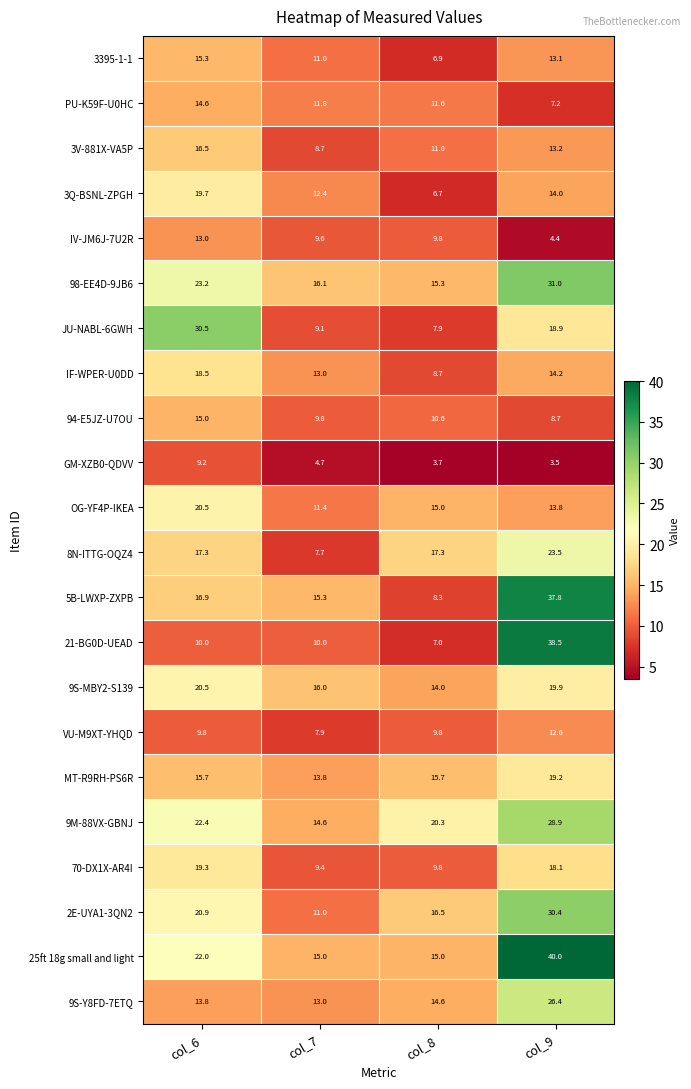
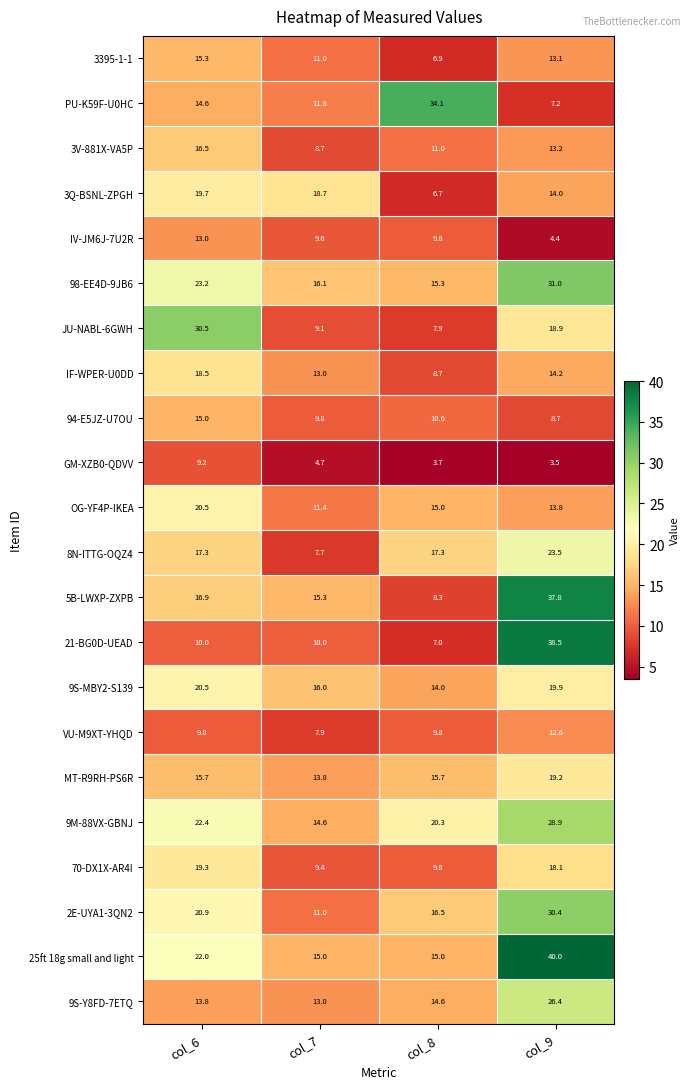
  {
    "3395-1-1": {
      "col_6": 15.3,
      "col_7": 11.0,
      "col_8": 6.9,
      "col_9": 13.1
    },
    "PU-K59F-U0HC": {
      "col_6": 14.6,
      "col_7": 11.8,
-     "col_8": 11.6,
+     "col_8": 34.1,
      "col_9": 7.2
    },
    "3V-881X-VA5P": {
      "col_6": 16.5,
      "col_7": 8.7,
      "col_8": 11.0,
      "col_9": 13.2
    },
    "3Q-BSNL-ZPGH": {
      "col_6": 19.7,
-     "col_7": 12.4,
+     "col_7": 18.7,
      "col_8": 6.7,
      "col_9": 14.0
    },
    "IV-JM6J-7U2R": {
      "col_6": 13.0,
      "col_7": 9.6,
      "col_8": 9.8,
      "col_9": 4.4
    },
    "98-EE4D-9JB6": {
      "col_6": 23.2,
      "col_7": 16.1,
      "col_8": 15.3,
      "col_9": 31.0
    },
    "JU-NABL-6GWH": {
      "col_6": 30.5,
      "col_7": 9.1,
      "col_8": 7.9,
      "col_9": 18.9
    },
    "IF-WPER-U0DD": {
      "col_6": 18.5,
      "col_7": 13.0,
      "col_8": 8.7,
      "col_9": 14.2
    },
    "94-E5JZ-U7OU": {
      "col_6": 15.0,
      "col_7": 9.8,
      "col_8": 10.6,
      "col_9": 8.7
    },
    "GM-XZB0-QDVV": {
      "col_6": 9.2,
      "col_7": 4.7,
      "col_8": 3.7,
      "col_9": 3.5
    },
    "OG-YF4P-IKEA": {
      "col_6": 20.5,
      "col_7": 11.4,
      "col_8": 15.0,
      "col_9": 13.8
    },
    "8N-ITTG-OQZ4": {
      "col_6": 17.3,
      "col_7": 7.7,
      "col_8": 17.3,
      "col_9": 23.5
    },
    "5B-LWXP-ZXPB": {
      "col_6": 16.9,
      "col_7": 15.3,
      "col_8": 8.3,
      "col_9": 37.8
    },
    "21-BG0D-UEAD": {
      "col_6": 10.0,
      "col_7": 10.0,
      "col_8": 7.0,
      "col_9": 38.5
    },
    "9S-MBY2-S139": {
      "col_6": 20.5,
      "col_7": 16.0,
      "col_8": 14.0,
      "col_9": 19.9
    },
    "VU-M9XT-YHQD": {
      "col_6": 9.8,
      "col_7": 7.9,
      "col_8": 9.8,
      "col_9": 12.6
    },
    "MT-R9RH-PS6R": {
      "col_6": 15.7,
      "col_7": 13.8,
      "col_8": 15.7,
      "col_9": 19.2
    },
    "9M-88VX-GBNJ": {
      "col_6": 22.4,
      "col_7": 14.6,
      "col_8": 20.3,
      "col_9": 28.9
    },
    "70-DX1X-AR4I": {
      "col_6": 19.3,
      "col_7": 9.4,
      "col_8": 9.8,
      "col_9": 18.1
    },
    "2E-UYA1-3QN2": {
      "col_6": 20.9,
      "col_7": 11.0,
      "col_8": 16.5,
      "col_9": 30.4
    },
    "25ft 18g small and light": {
      "col_6": 22.0,
      "col_7": 15.0,
      "col_8": 15.0,
      "col_9": 40.0
    },
    "9S-Y8FD-7ETQ": {
      "col_6": 13.8,
      "col_7": 13.0,
      "col_8": 14.6,
      "col_9": 26.4
    }
  }
